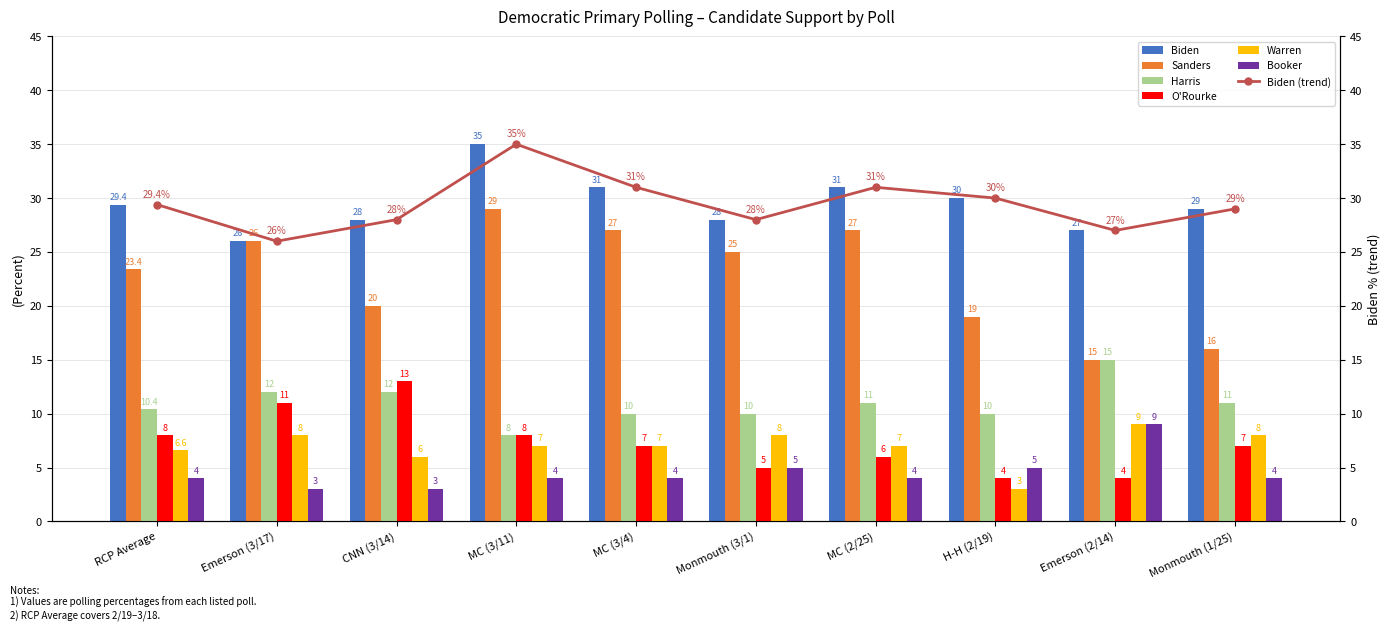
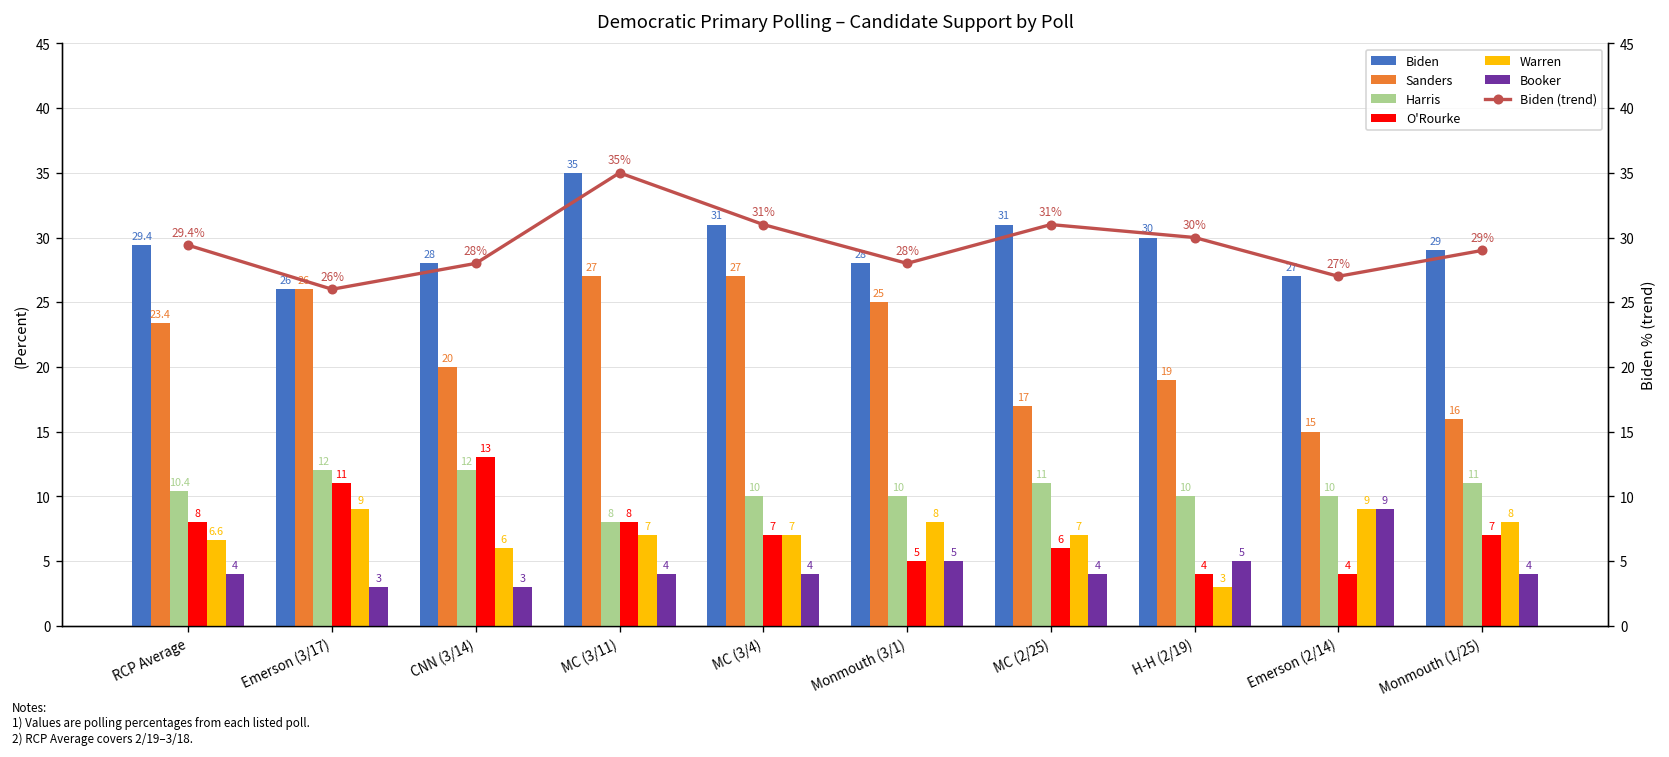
  {
    "Biden": {
      "RCP Average": "29.4",
      "Emerson (3/17)": "26",
      "CNN (3/14)": "28",
      "MC (3/11)": "35",
      "MC (3/4)": "31",
      "Monmouth (3/1)": "28",
      "MC (2/25)": "31",
      "H-H (2/19)": "30",
      "Emerson (2/14)": "27",
      "Monmouth (1/25)": "29"
    },
    "Sanders": {
      "RCP Average": "23.4",
      "Emerson (3/17)": "26",
      "CNN (3/14)": "20",
-     "MC (3/11)": "29",
+     "MC (3/11)": "27",
      "MC (3/4)": "27",
      "Monmouth (3/1)": "25",
-     "MC (2/25)": "27",
+     "MC (2/25)": "17",
      "H-H (2/19)": "19",
      "Emerson (2/14)": "15",
      "Monmouth (1/25)": "16"
    },
    "Harris": {
      "RCP Average": "10.4",
      "Emerson (3/17)": "12",
      "CNN (3/14)": "12",
      "MC (3/11)": "8",
      "MC (3/4)": "10",
      "Monmouth (3/1)": "10",
      "MC (2/25)": "11",
      "H-H (2/19)": "10",
-     "Emerson (2/14)": "15",
+     "Emerson (2/14)": "10",
      "Monmouth (1/25)": "11"
    },
    "O'Rourke": {
      "RCP Average": "8",
      "Emerson (3/17)": "11",
      "CNN (3/14)": "13",
      "MC (3/11)": "8",
      "MC (3/4)": "7",
      "Monmouth (3/1)": "5",
      "MC (2/25)": "6",
      "H-H (2/19)": "4",
      "Emerson (2/14)": "4",
      "Monmouth (1/25)": "7"
    },
    "Warren": {
      "RCP Average": "6.6",
-     "Emerson (3/17)": "8",
+     "Emerson (3/17)": "9",
      "CNN (3/14)": "6",
      "MC (3/11)": "7",
      "MC (3/4)": "7",
      "Monmouth (3/1)": "8",
      "MC (2/25)": "7",
      "H-H (2/19)": "3",
      "Emerson (2/14)": "9",
      "Monmouth (1/25)": "8"
    },
    "Booker": {
      "RCP Average": "4",
      "Emerson (3/17)": "3",
      "CNN (3/14)": "3",
      "MC (3/11)": "4",
      "MC (3/4)": "4",
      "Monmouth (3/1)": "5",
      "MC (2/25)": "4",
      "H-H (2/19)": "5",
      "Emerson (2/14)": "9",
      "Monmouth (1/25)": "4"
    },
    "Biden (trend)": {
      "RCP Average": "29.4%",
      "Emerson (3/17)": "26%",
      "CNN (3/14)": "28%",
      "MC (3/11)": "35%",
      "MC (3/4)": "31%",
      "Monmouth (3/1)": "28%",
      "MC (2/25)": "31%",
      "H-H (2/19)": "30%",
      "Emerson (2/14)": "27%",
      "Monmouth (1/25)": "29%"
    }
  }
